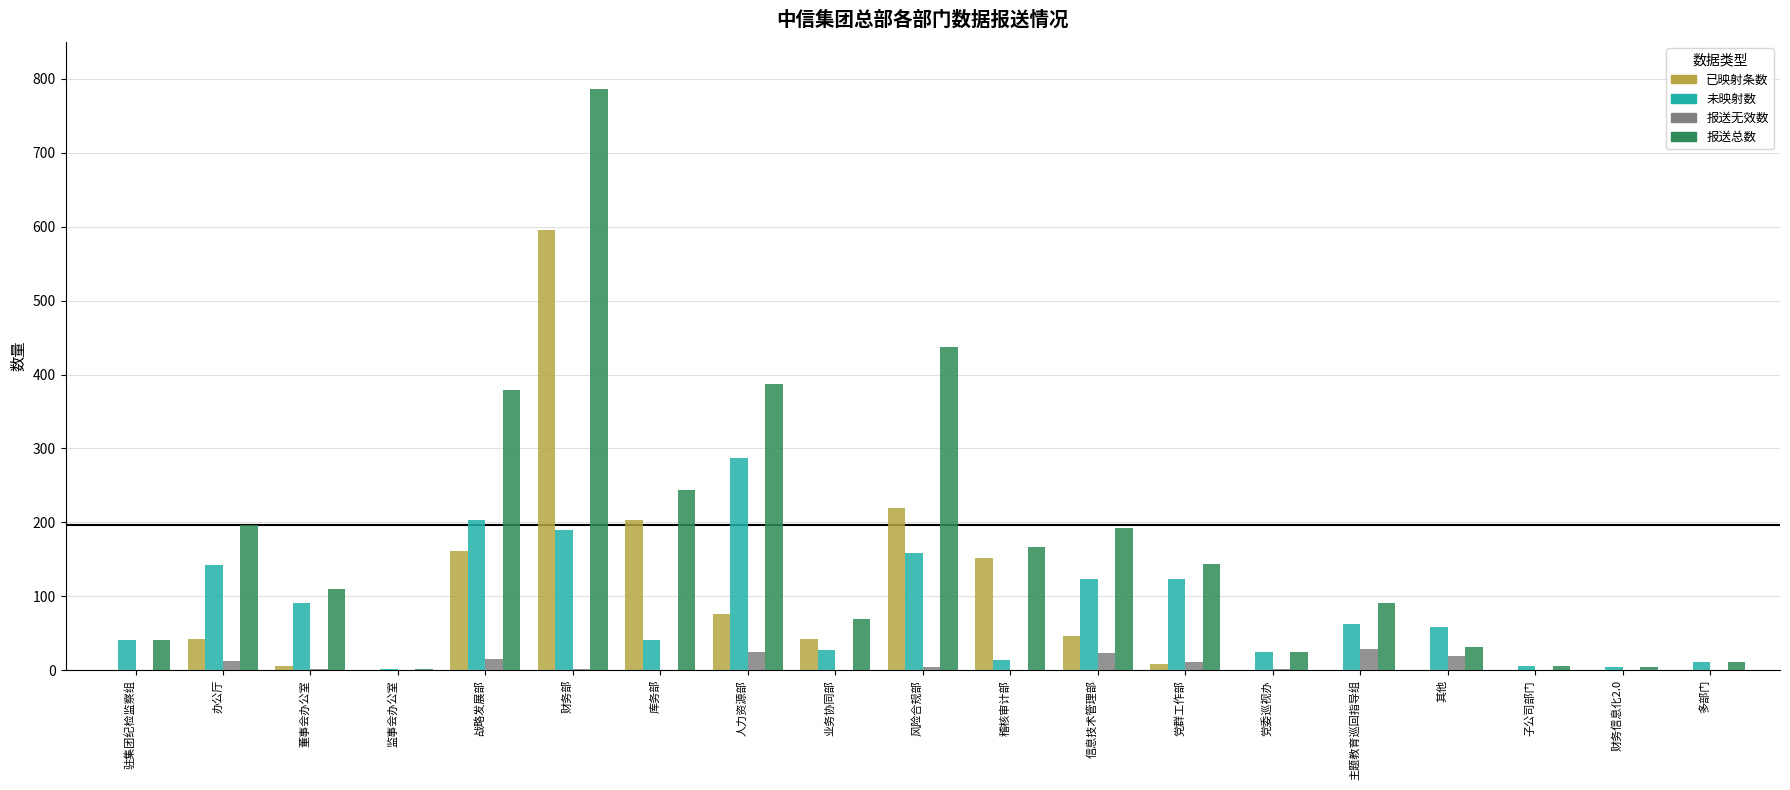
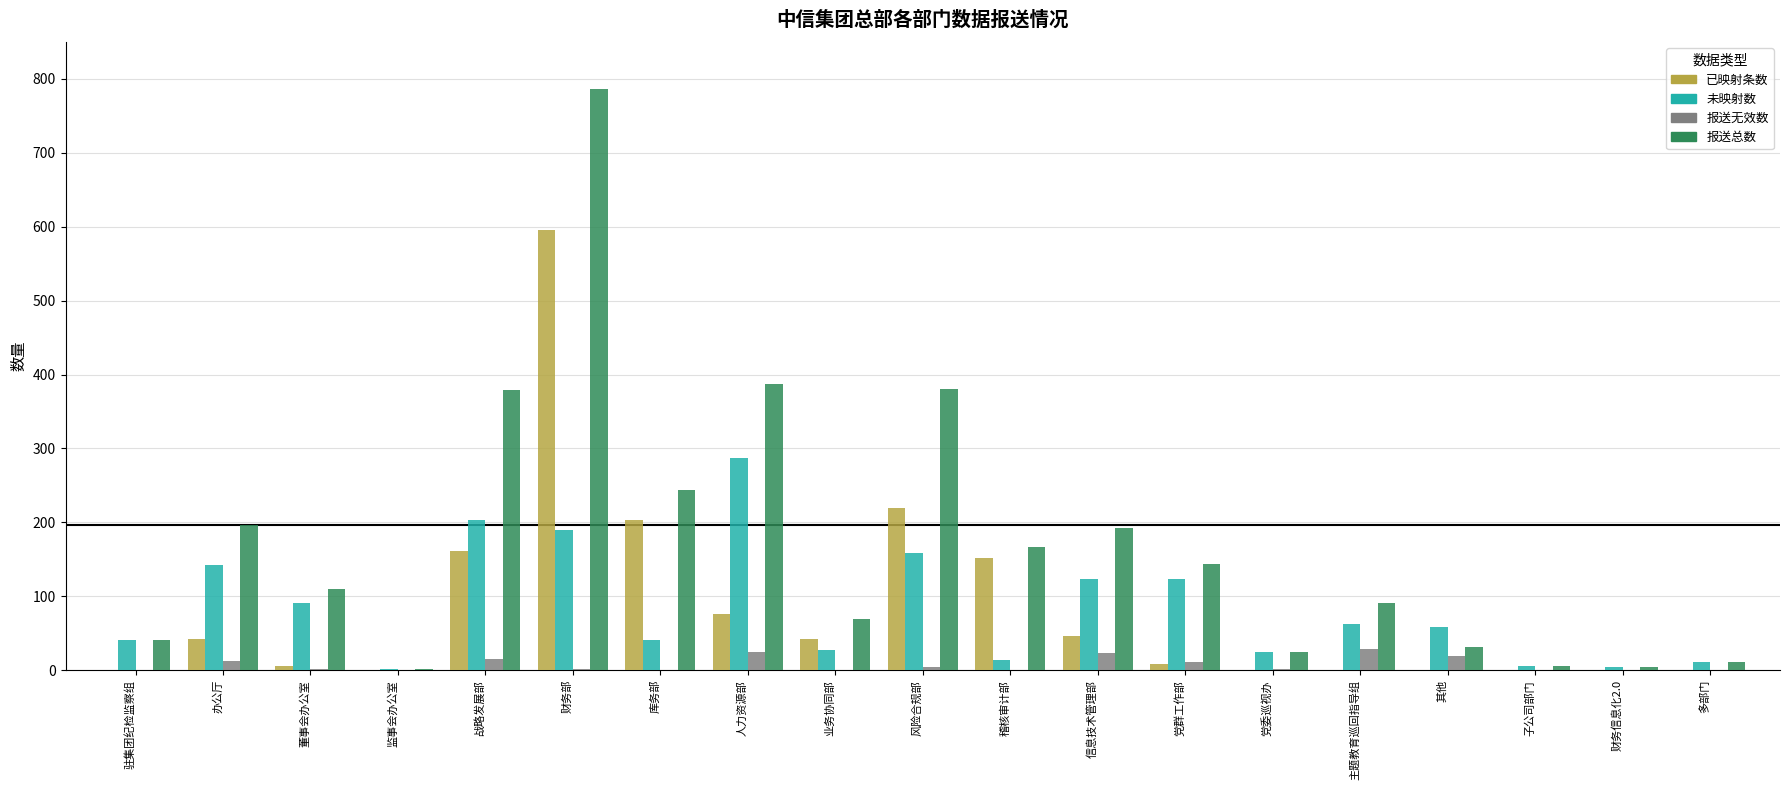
  {
    "已映射条数": {
      "驻集团纪检监察组": 0,
      "办公厅": 40,
      "董事会办公室": 10,
      "监事会办公室": 0,
      "战略发展部": 160,
      "财务部": 600,
      "库务部": 200,
      "人力资源部": 80,
      "业务协同部": 40,
      "风险合规部": 220,
      "稽核审计部": 150,
      "信息技术管理部": 50,
      "党群工作部": 10,
      "党委巡视办": 0,
      "主题教育巡回指导组": 0,
      "其他": 0,
      "子公司部门": 0,
      "财务信息化2.0": 0,
      "多部门": 0
    },
    "未映射数": {
      "驻集团纪检监察组": 40,
      "办公厅": 140,
      "董事会办公室": 90,
      "战略发展部": 200,
      "财务部": 190,
      "库务部": 40,
      "人力资源部": 290,
      "业务协同部": 30,
      "风险合规部": 160,
      "稽核审计部": 10,
      "信息技术管理部": 120,
      "党群工作部": 120,
      "党委巡视办": 20,
      "主题教育巡回指导组": 60,
      "其他": 60,
      "子公司部门": 10,
      "财务信息化2.0": 0,
      "多部门": 10
    },
    "报送无效数": {
      "驻集团纪检监察组": 0,
      "办公厅": 10,
      "监事会办公室": 0,
      "战略发展部": 20,
      "库务部": 0,
      "人力资源部": 20,
      "业务协同部": 0,
      "风险合规部": 0,
      "稽核审计部": 0,
      "信息技术管理部": 20,
      "党群工作部": 10,
      "主题教育巡回指导组": 30,
      "其他": 20,
      "子公司部门": 0,
      "财务信息化2.0": 0,
      "多部门": 0
    },
    "报送总数": {
      "驻集团纪检监察组": 40,
      "办公厅": 200,
      "董事会办公室": 110,
      "战略发展部": 380,
      "财务部": 790,
      "库务部": 240,
      "人力资源部": 390,
      "业务协同部": 70,
-     "风险合规部": 440,
+     "风险合规部": 380,
      "稽核审计部": 170,
      "信息技术管理部": 190,
      "党群工作部": 140,
      "党委巡视办": 30,
      "主题教育巡回指导组": 90,
      "其他": 30,
      "子公司部门": 10,
      "财务信息化2.0": 0,
      "多部门": 10
    }
  }
